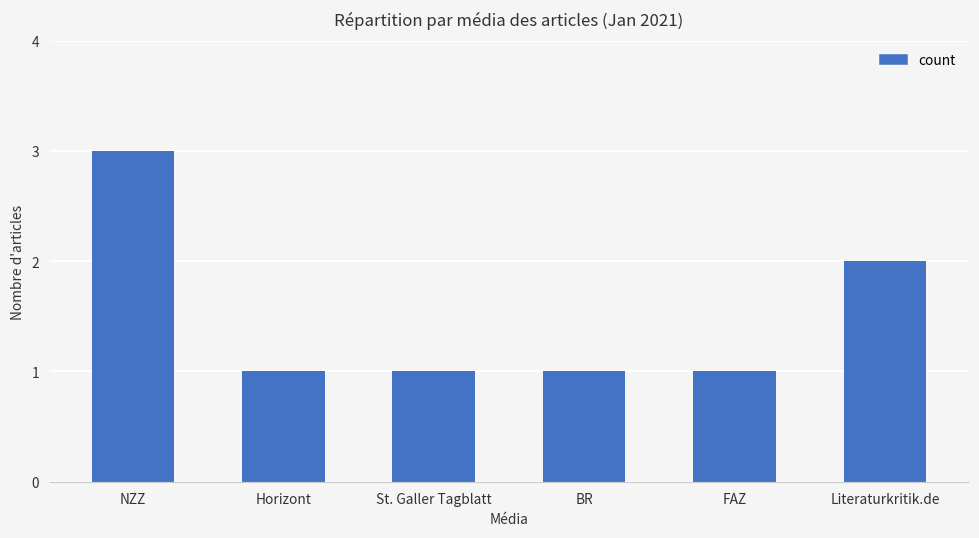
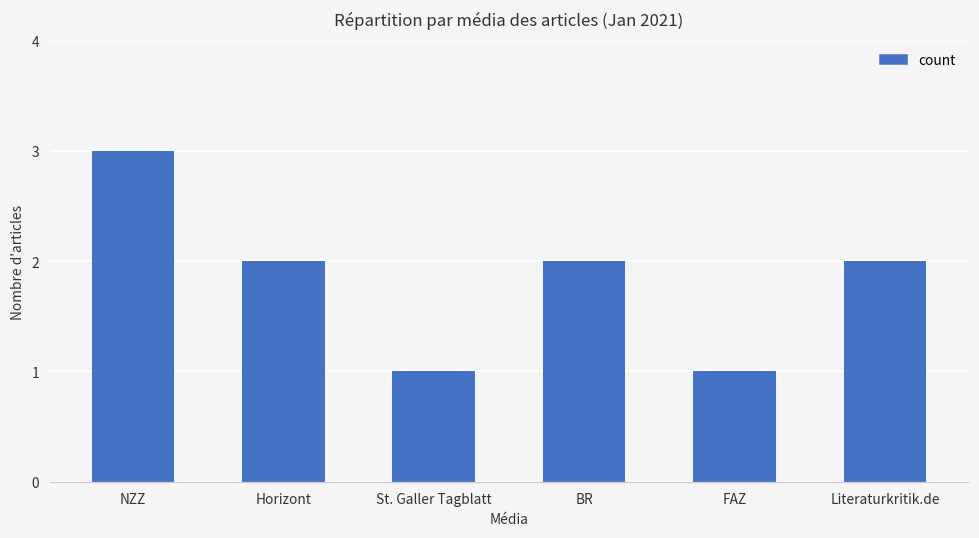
  {
    "NZZ": 3,
-   "Horizont": 1,
+   "Horizont": 2,
    "St. Galler Tagblatt": 1,
-   "BR": 1,
+   "BR": 2,
    "FAZ": 1,
    "Literaturkritik.de": 2
  }
